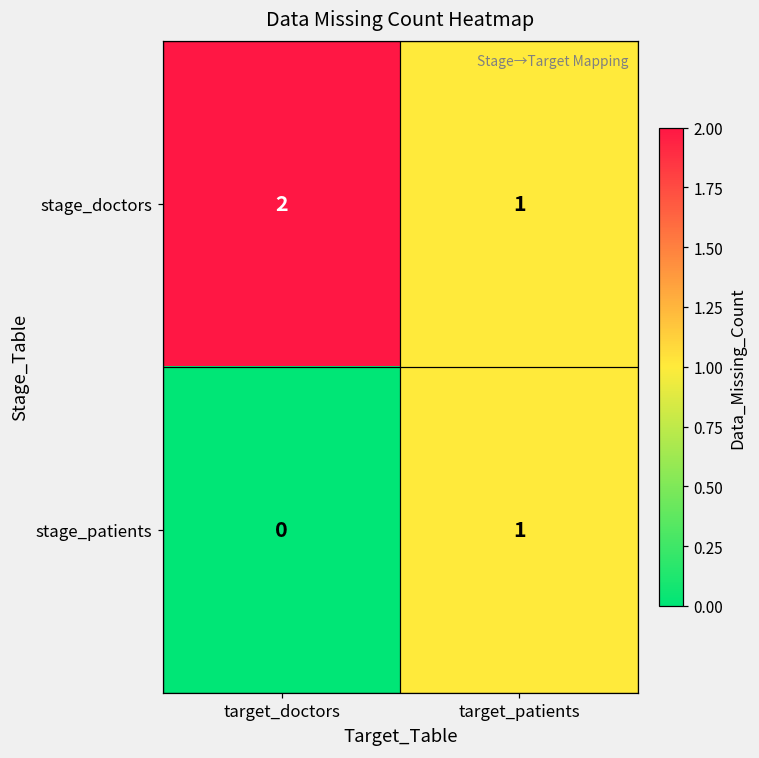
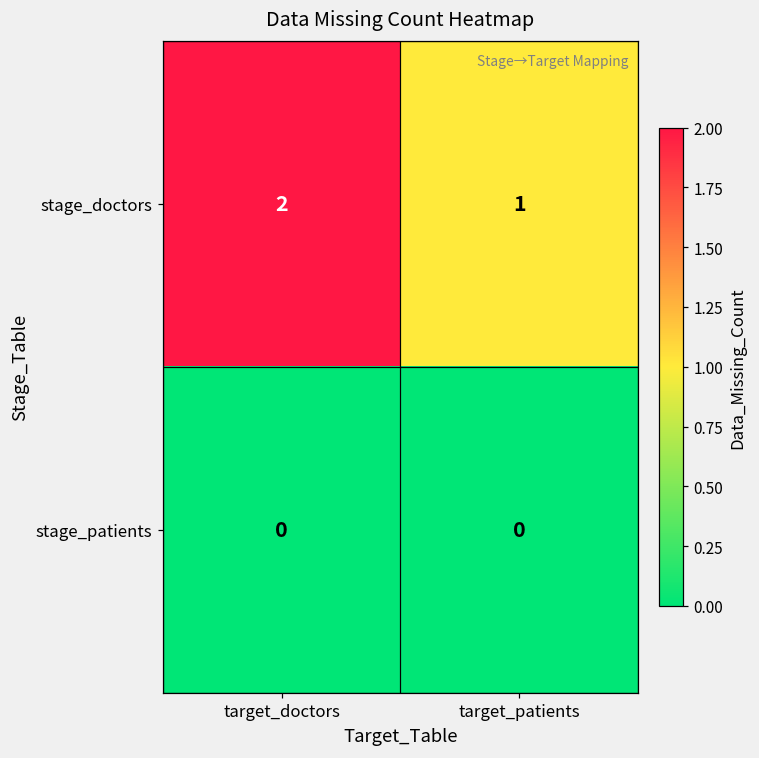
  {
    "stage_doctors": {
      "target_doctors": 2
    },
    "stage_patients": {
      "target_doctors": 0,
-     "target_patients": 1
+     "target_patients": 0
    }
  }
